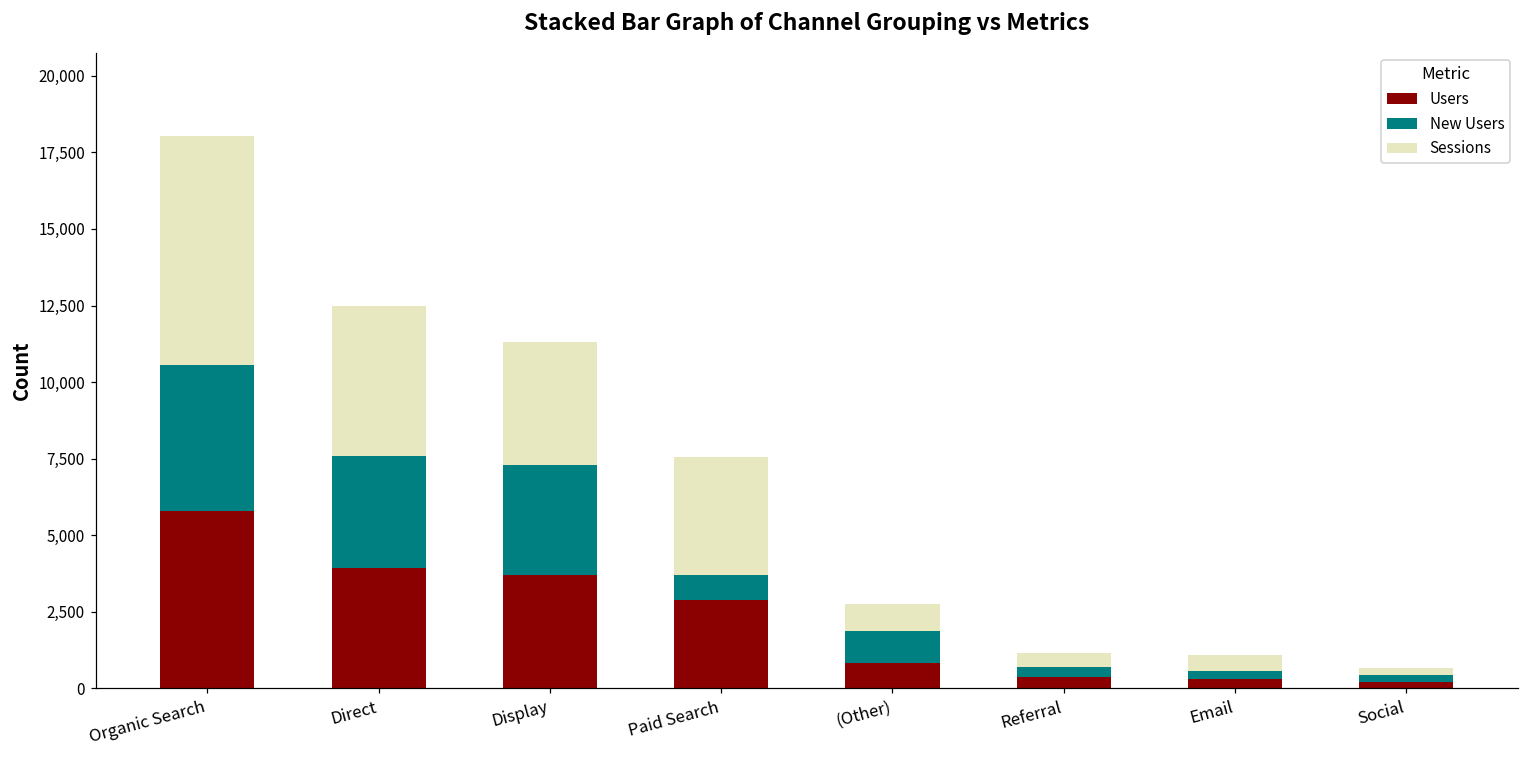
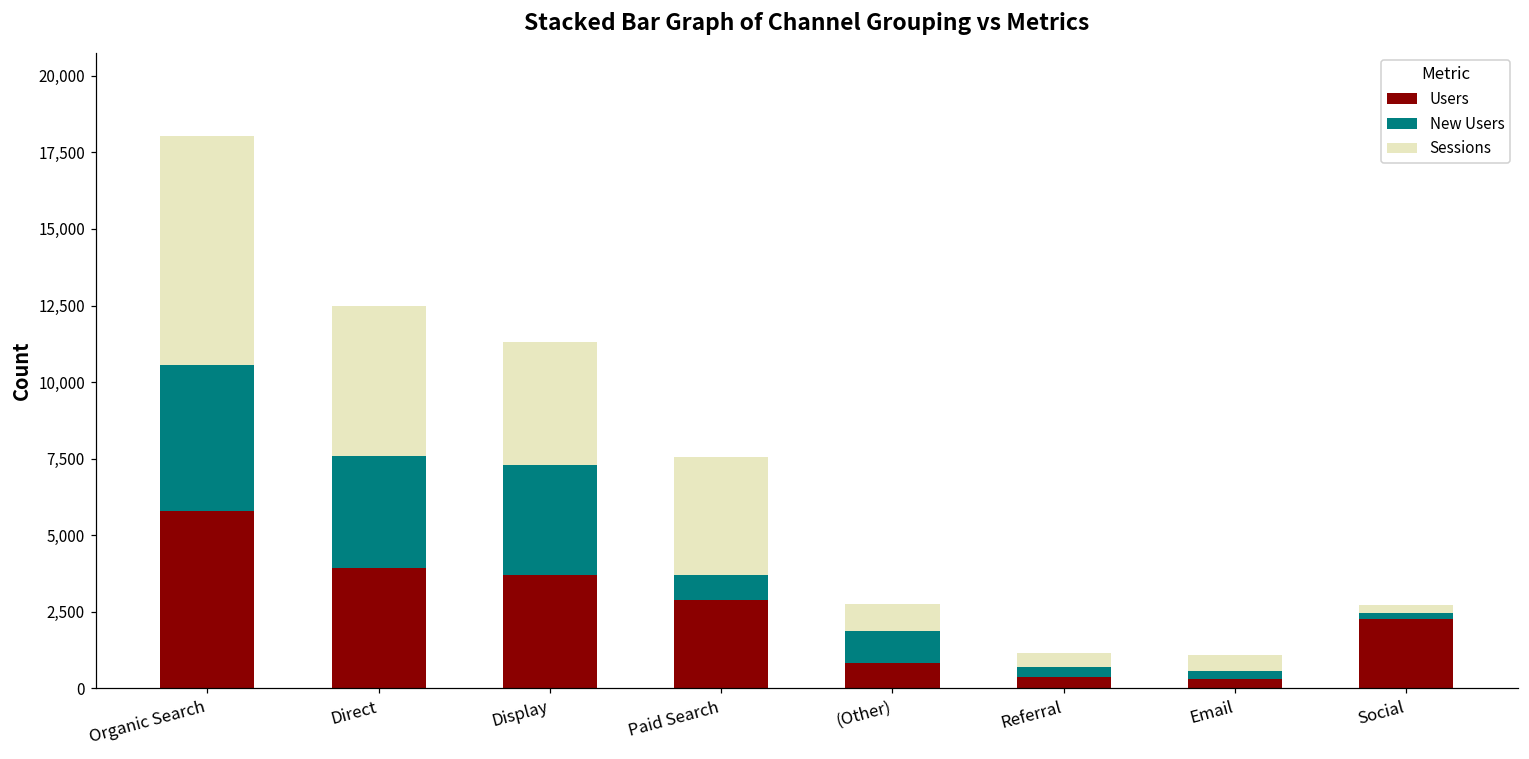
  {
    "Users": {
      "Organic Search": "5,800",
      "Direct": "3,900",
      "Display": "3,700",
      "Paid Search": "2,900",
      "(Other)": "800",
      "Referral": "400",
      "Email": "300",
-     "Social": "200"
+     "Social": "2,300"
    },
    "New Users": {
      "Organic Search": "4,800",
      "Direct": "3,700",
      "Display": "3,600",
      "Paid Search": "800",
      "(Other)": "1,000",
      "Referral": "300",
      "Email": "200",
      "Social": "200"
    },
    "Sessions": {
      "Organic Search": "7,500",
      "Direct": "4,900",
      "Display": "4,000",
      "Paid Search": "3,800",
      "(Other)": "900",
      "Referral": "500",
      "Email": "500",
      "Social": "200"
    }
  }
